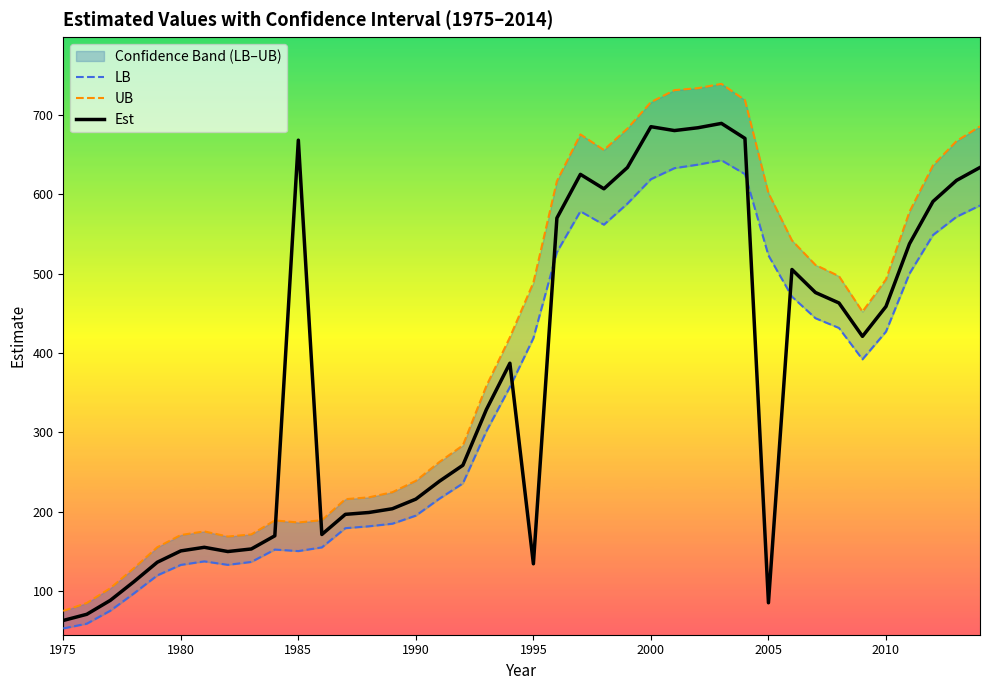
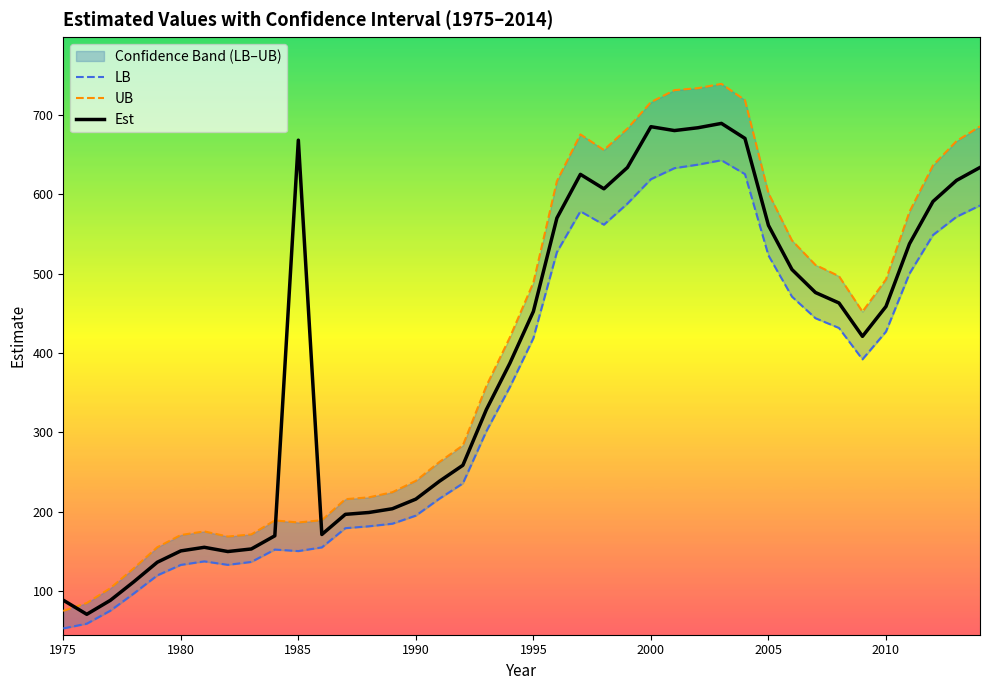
  {
    "Est": {
-     "1975": 60,
+     "1975": 90,
      "1980": 150,
      "1985": 670,
      "1990": 220,
-     "1995": 130,
+     "1995": 450,
      "2000": 690,
-     "2005": 90,
+     "2005": 560,
      "2010": 460
    }
  }
